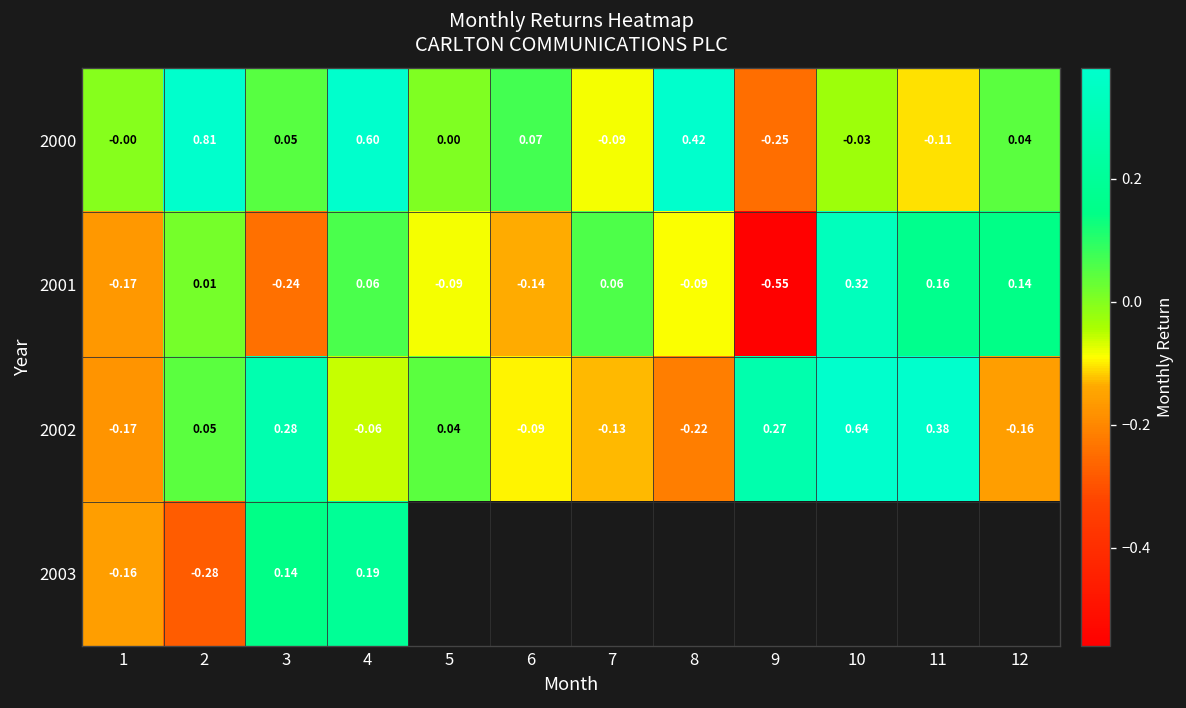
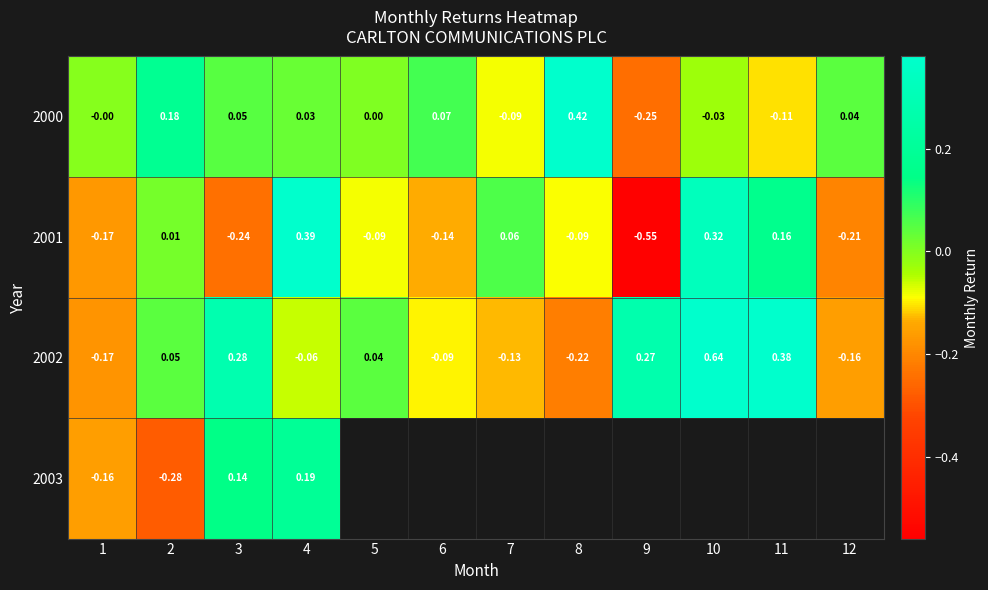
  {
    "2000": {
      "1": -0.00,
-     "2": 0.81,
+     "2": 0.18,
      "3": 0.05,
-     "4": 0.60,
+     "4": 0.03,
      "5": 0.00,
      "6": 0.07,
      "7": -0.09,
      "8": 0.42,
      "9": -0.25,
      "10": -0.03,
      "11": -0.11,
      "12": 0.04
    },
    "2001": {
      "1": -0.17,
      "2": 0.01,
      "3": -0.24,
-     "4": 0.06,
+     "4": 0.39,
      "5": -0.09,
      "6": -0.14,
      "7": 0.06,
      "8": -0.09,
      "9": -0.55,
      "10": 0.32,
      "11": 0.16,
-     "12": 0.14
+     "12": -0.21
    },
    "2002": {
      "1": -0.17,
      "2": 0.05,
      "3": 0.28,
      "4": -0.06,
      "5": 0.04,
      "6": -0.09,
      "7": -0.13,
      "8": -0.22,
      "9": 0.27,
      "10": 0.64,
      "11": 0.38,
      "12": -0.16
    },
    "2003": {
      "1": -0.16,
      "2": -0.28,
      "3": 0.14,
      "4": 0.19
    }
  }
